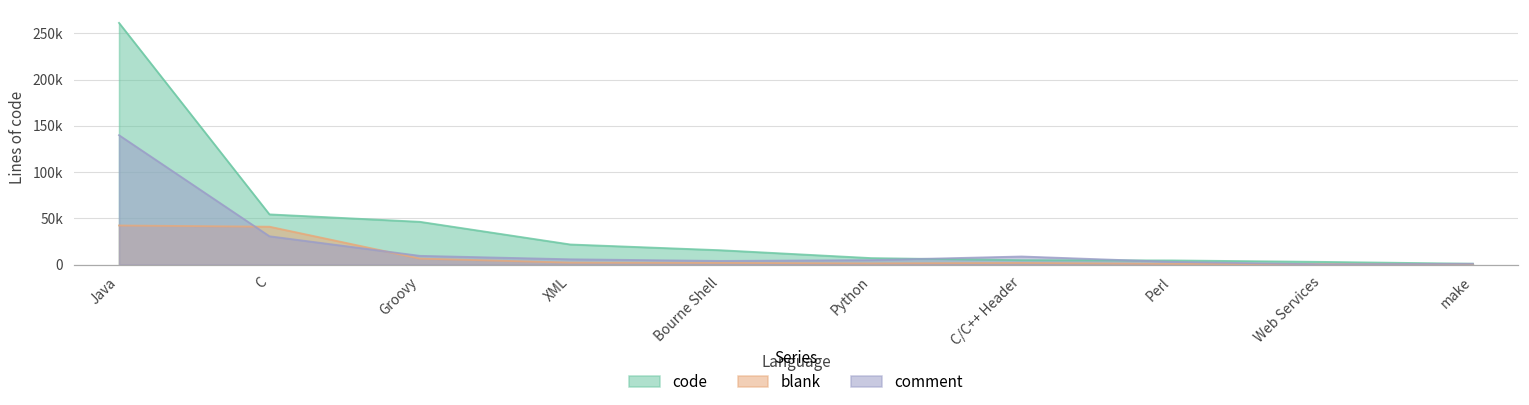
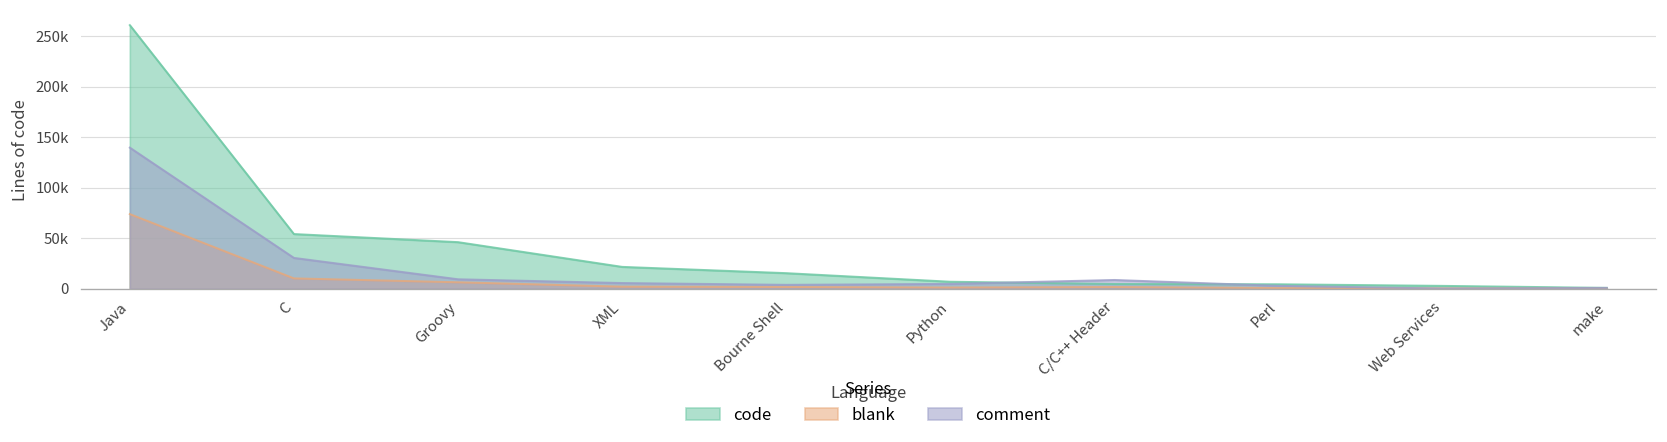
  {
    "blank": {
-     "Java": 40000,
-     "C": 40000,
+     "Java": 70000,
+     "C": 10000,
      "XML": 0,
      "Python": 0
    }
  }
